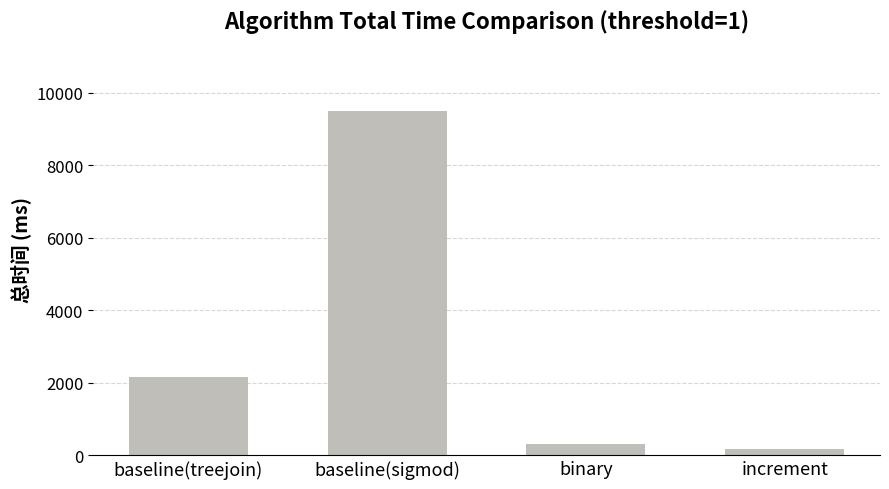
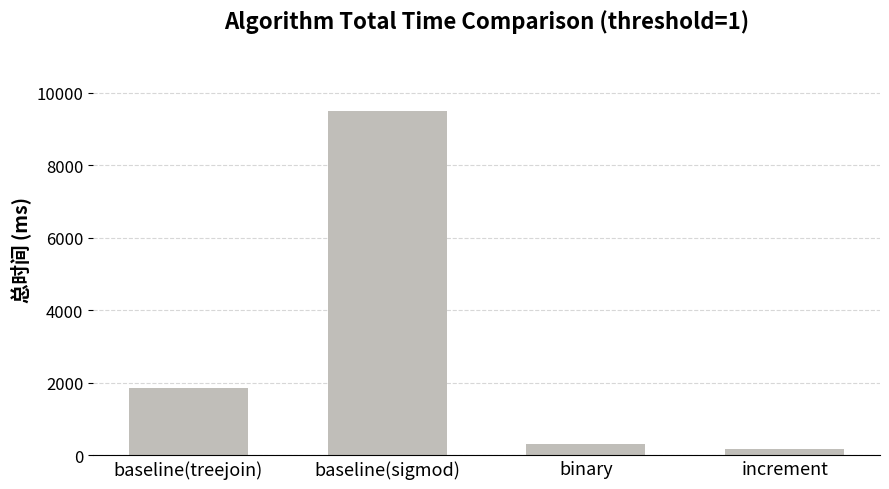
  {
-   "baseline(treejoin)": 2200,
+   "baseline(treejoin)": 1900,
    "baseline(sigmod)": 9500,
    "binary": 300,
    "increment": 200
  }
